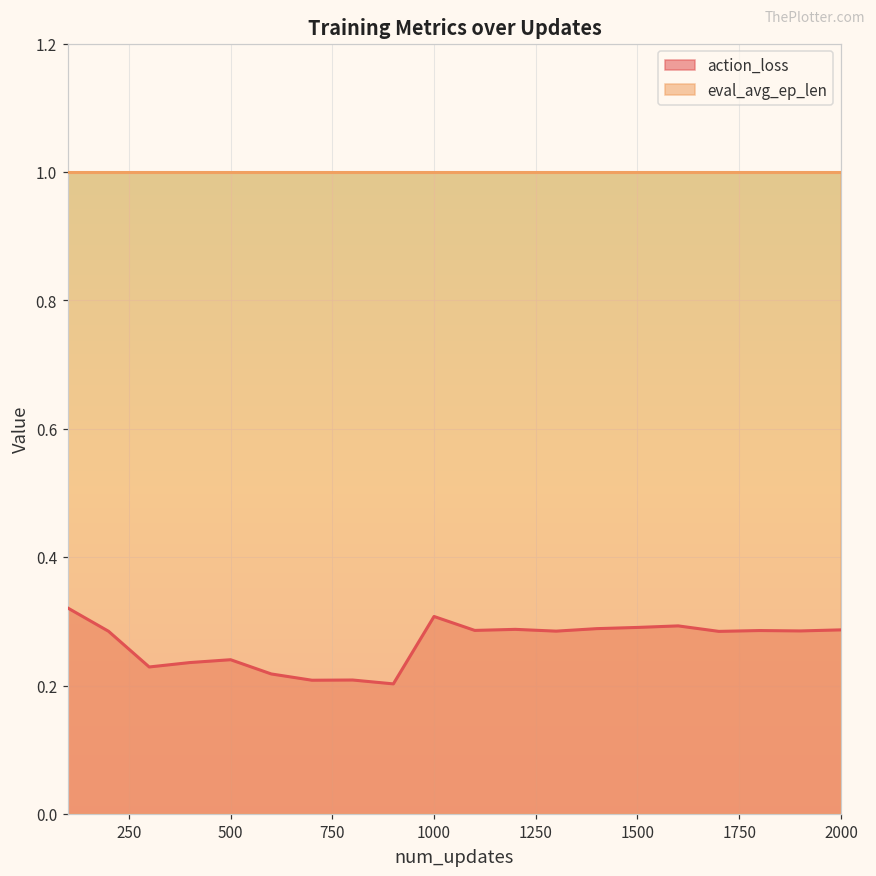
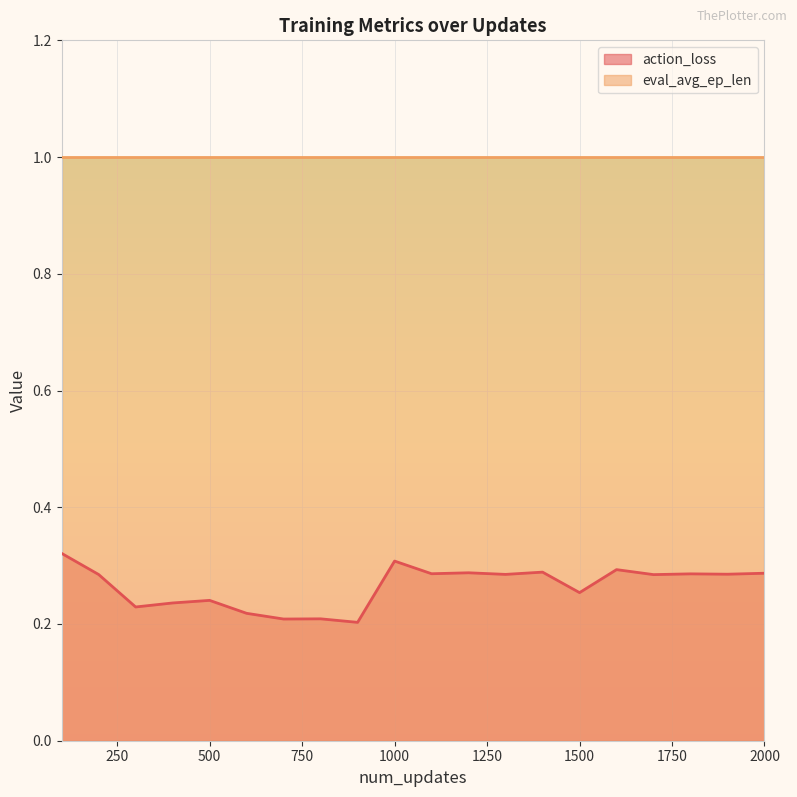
  {
    "action_loss": {
      "500": 0.24,
      "1000": 0.31,
-     "1500": 0.29,
+     "1500": 0.25,
      "2000": 0.29
    },
    "eval_avg_ep_len": {
      "500": 1.00,
      "1000": 1.00,
      "1500": 1.00,
      "2000": 1.00
    }
  }
